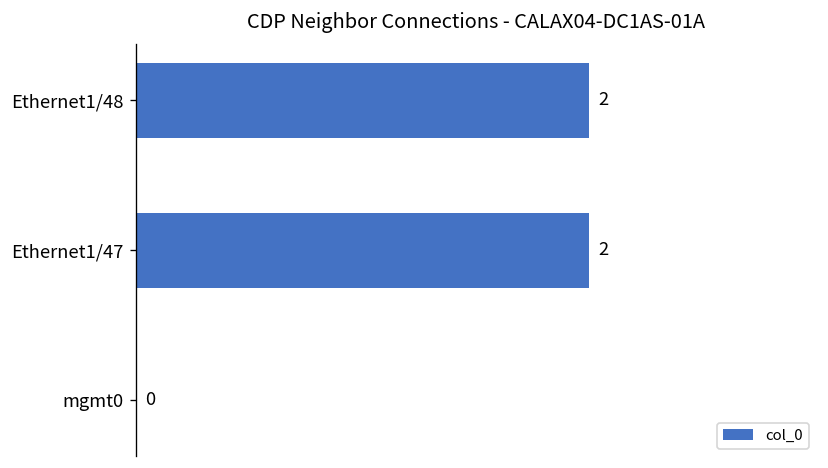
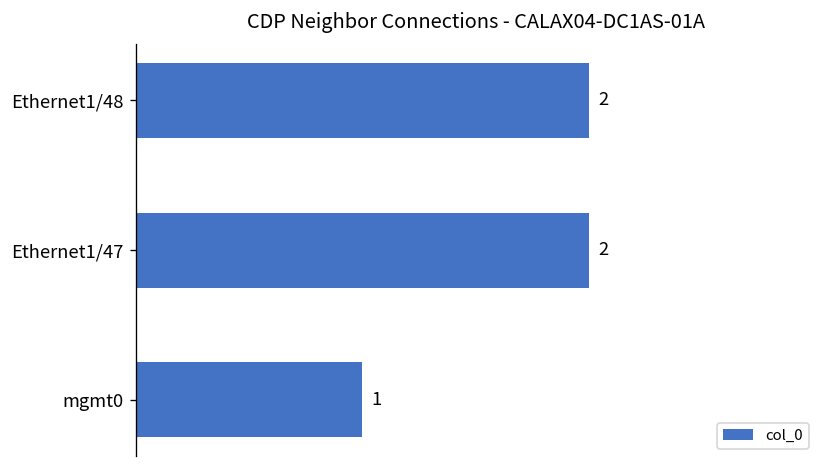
  {
    "Ethernet1/48": 2,
    "Ethernet1/47": 2,
-   "mgmt0": 0
+   "mgmt0": 1
  }
